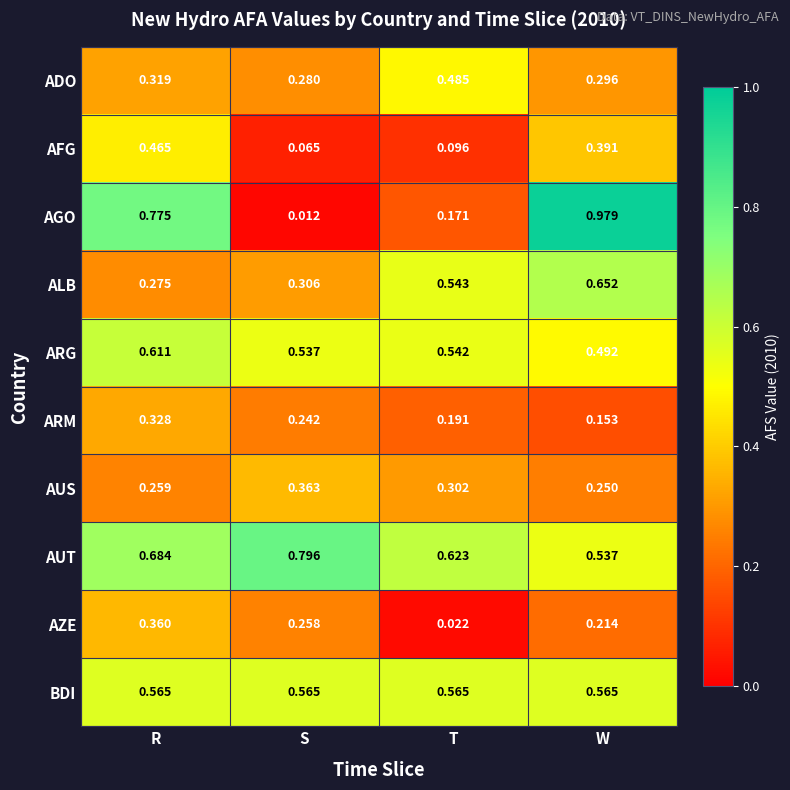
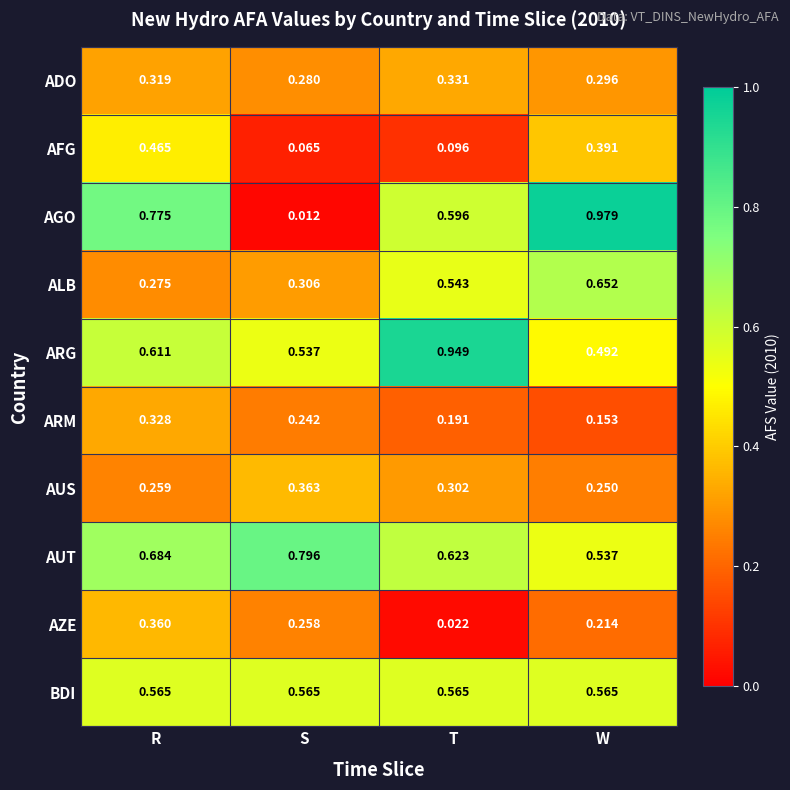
  {
    "ADO": {
      "R": 0.319,
      "S": 0.280,
-     "T": 0.485,
+     "T": 0.331,
      "W": 0.296
    },
    "AFG": {
      "R": 0.465,
      "S": 0.065,
      "T": 0.096,
      "W": 0.391
    },
    "AGO": {
      "R": 0.775,
      "S": 0.012,
-     "T": 0.171,
+     "T": 0.596,
      "W": 0.979
    },
    "ALB": {
      "R": 0.275,
      "S": 0.306,
      "T": 0.543,
      "W": 0.652
    },
    "ARG": {
      "R": 0.611,
      "S": 0.537,
-     "T": 0.542,
+     "T": 0.949,
      "W": 0.492
    },
    "ARM": {
      "R": 0.328,
      "S": 0.242,
      "T": 0.191,
      "W": 0.153
    },
    "AUS": {
      "R": 0.259,
      "S": 0.363,
      "T": 0.302,
      "W": 0.250
    },
    "AUT": {
      "R": 0.684,
      "S": 0.796,
      "T": 0.623,
      "W": 0.537
    },
    "AZE": {
      "R": 0.360,
      "S": 0.258,
      "T": 0.022,
      "W": 0.214
    },
    "BDI": {
      "R": 0.565,
      "S": 0.565,
      "T": 0.565,
      "W": 0.565
    }
  }
